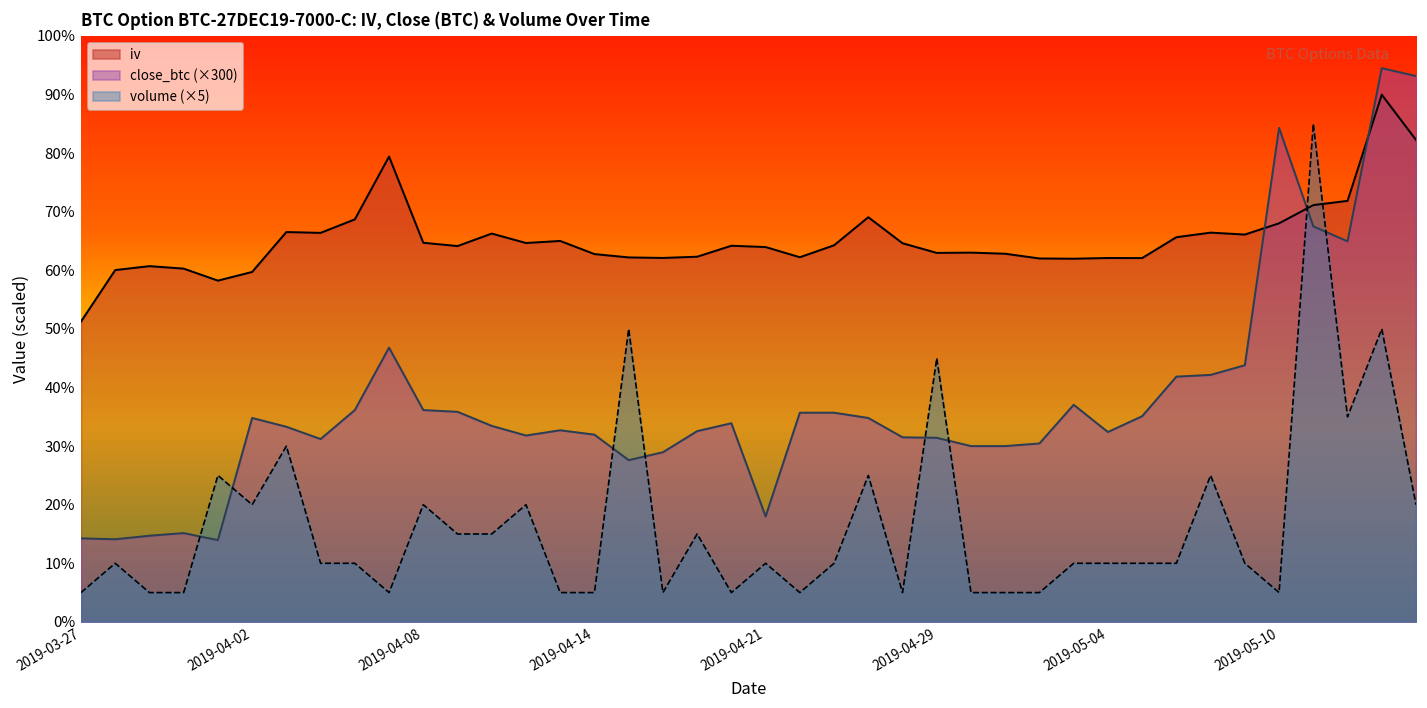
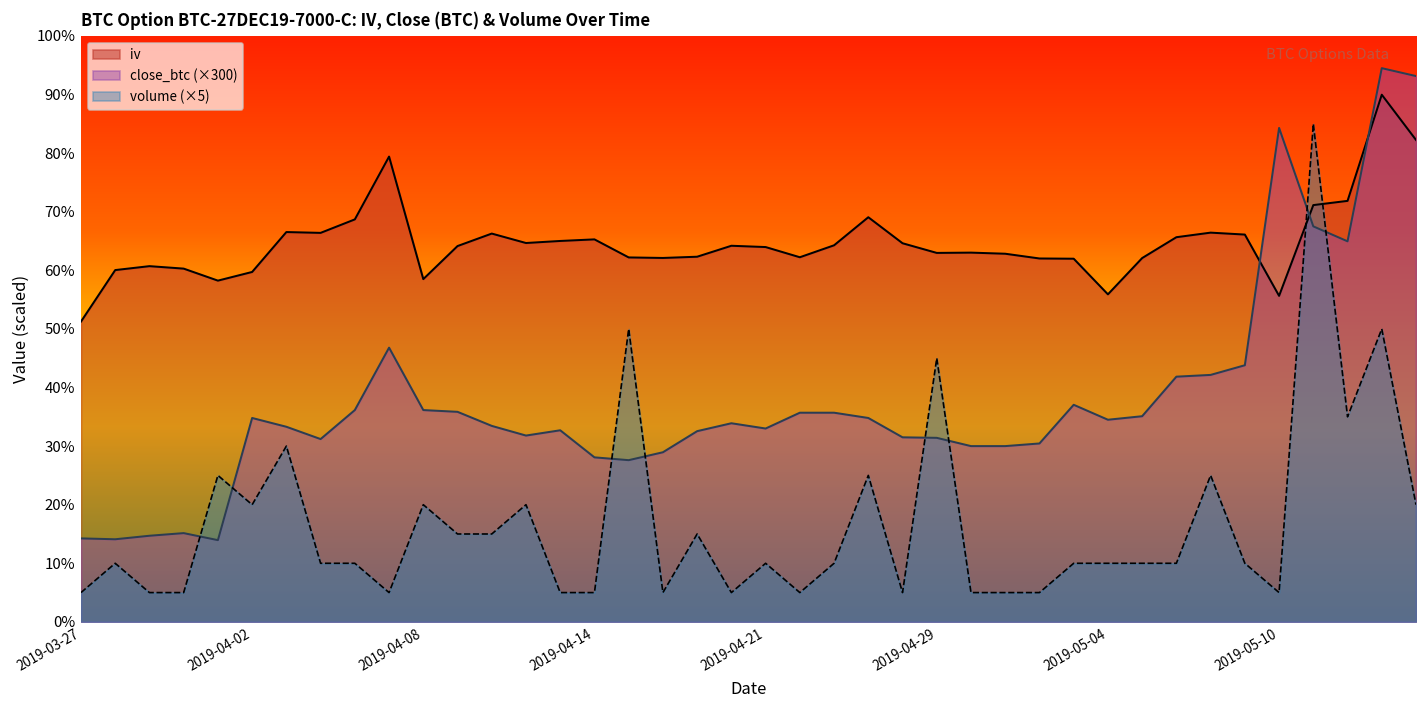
  {
    "iv": {
      "2019-03-27": "51%",
      "2019-04-02": "60%",
-     "2019-04-08": "65%",
-     "2019-04-14": "63%",
+     "2019-04-08": "59%",
+     "2019-04-14": "65%",
      "2019-04-21": "64%",
      "2019-04-29": "63%",
-     "2019-05-04": "62%",
-     "2019-05-10": "68%"
+     "2019-05-04": "56%",
+     "2019-05-10": "56%"
    },
    "close_btc (×300)": {
      "2019-03-27": "14%",
      "2019-04-02": "35%",
      "2019-04-08": "36%",
-     "2019-04-14": "32%",
-     "2019-04-21": "18%",
+     "2019-04-14": "28%",
+     "2019-04-21": "33%",
      "2019-04-29": "31%",
-     "2019-05-04": "32%",
+     "2019-05-04": "35%",
      "2019-05-10": "84%"
    },
    "volume (×5)": {
      "2019-03-27": "5%",
      "2019-04-02": "20%",
      "2019-04-08": "20%",
      "2019-04-14": "5%",
      "2019-04-21": "10%",
      "2019-04-29": "45%",
      "2019-05-04": "10%",
      "2019-05-10": "5%"
    }
  }
